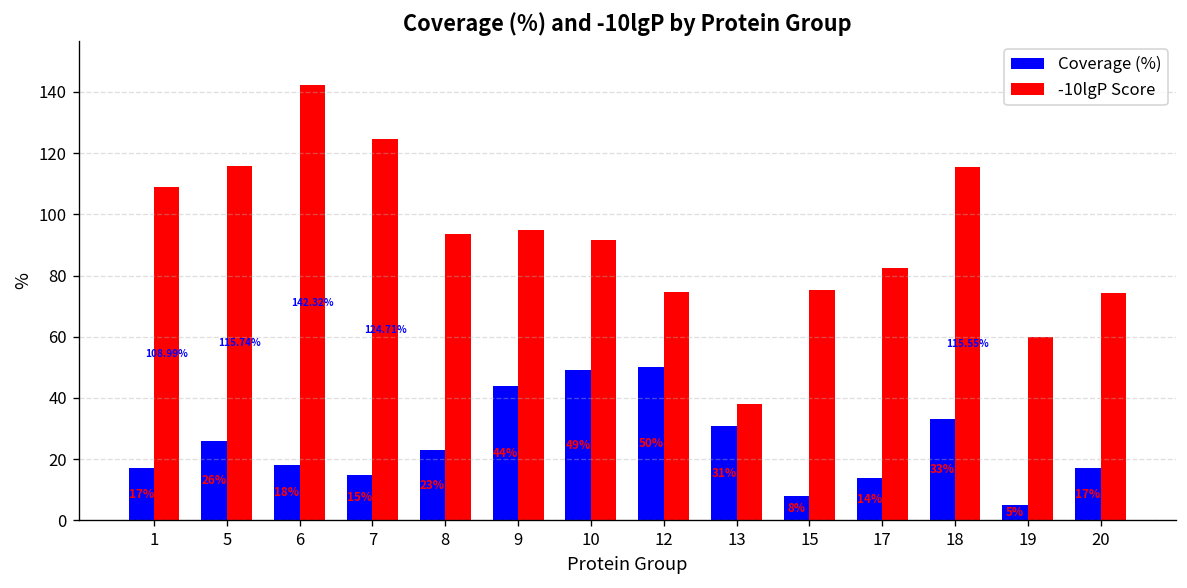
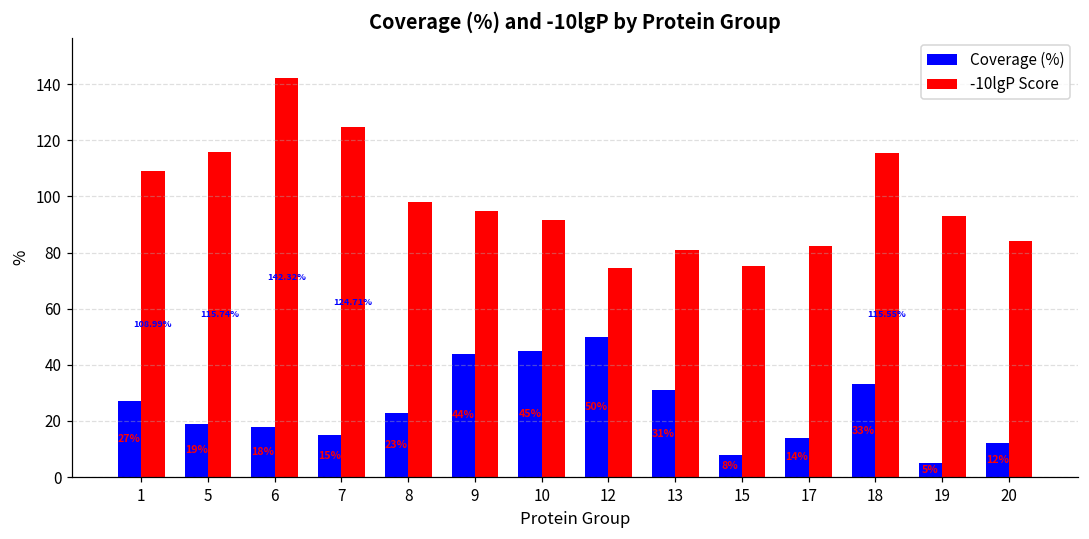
  {
    "Coverage (%)": {
-     "1": "17%",
-     "5": "26%",
+     "1": "27%",
+     "5": "19%",
      "6": "18%",
      "7": "15%",
      "8": "23%",
      "9": "44%",
-     "10": "49%",
+     "10": "45%",
      "12": "50%",
      "13": "31%",
      "15": "8%",
      "17": "14%",
      "18": "33%",
      "19": "5%",
-     "20": "17%"
+     "20": "12%"
    },
    "-10lgP Score": {
-     "8": "93",
+     "8": "98",
      "9": "95",
      "10": "92",
      "12": "75",
-     "13": "38",
+     "13": "81",
      "15": "75",
      "17": "82",
-     "19": "60",
-     "20": "74"
+     "19": "93",
+     "20": "84"
    }
  }
